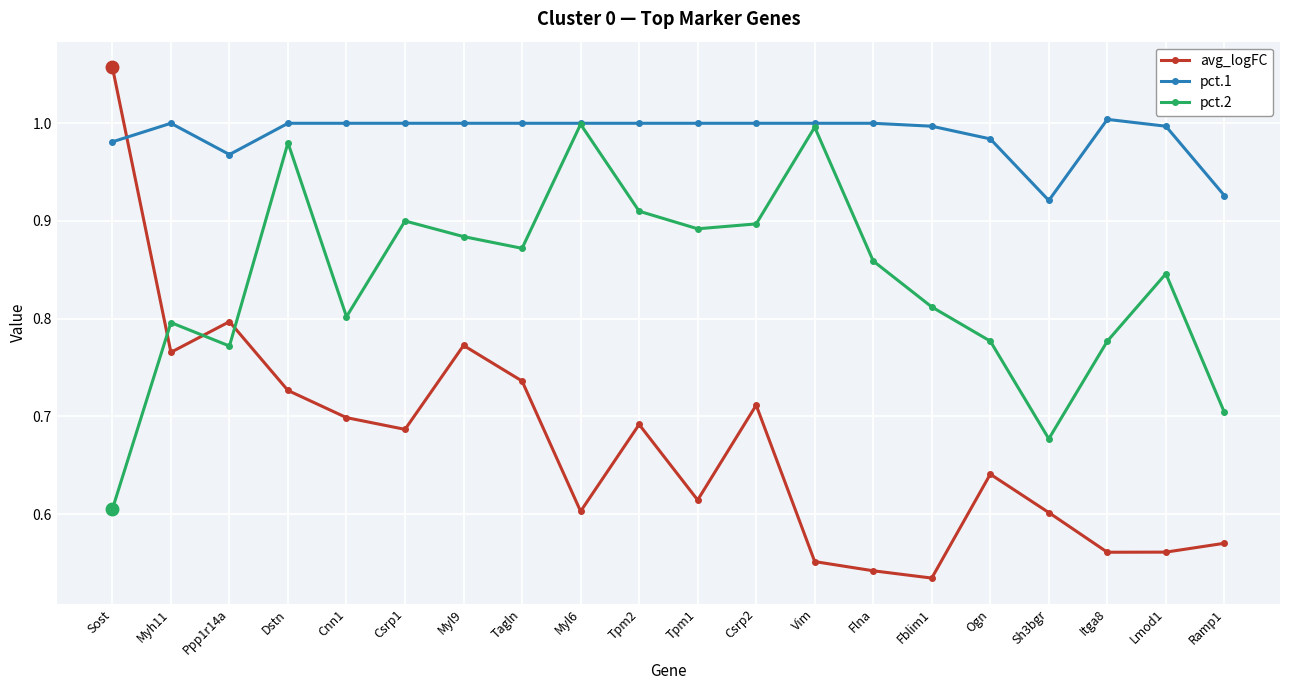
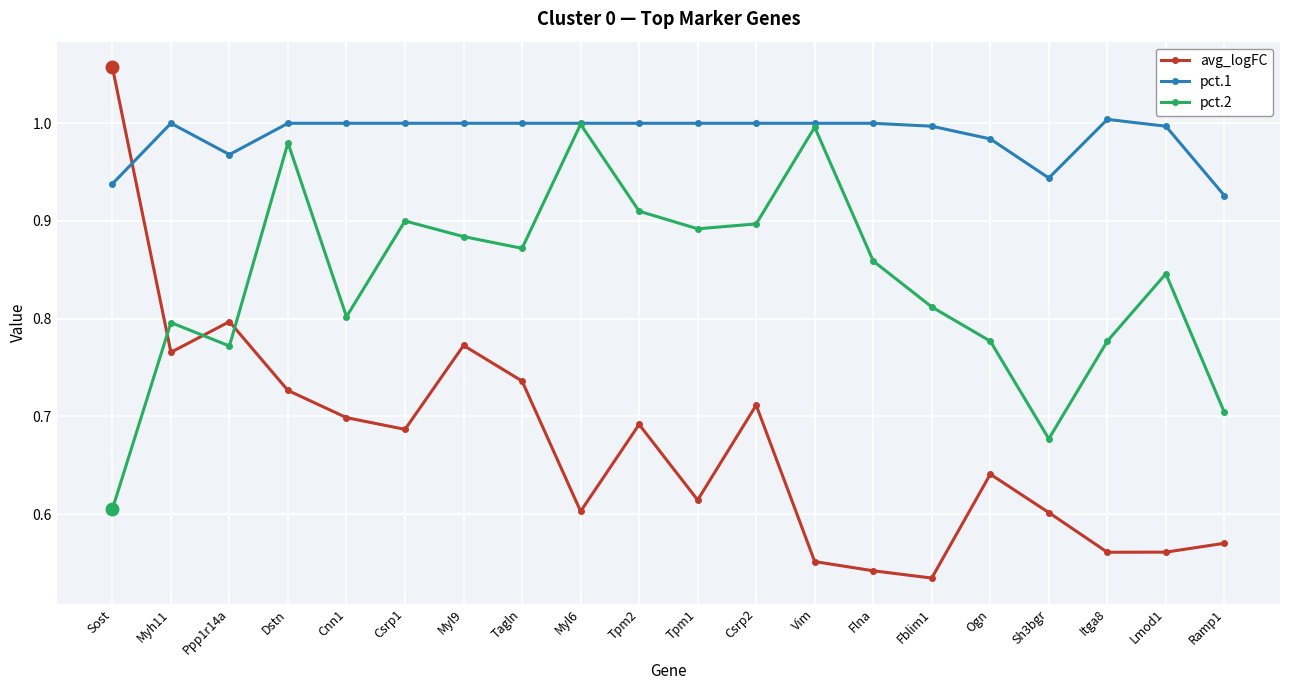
  {
    "pct.1": {
-     "Sost": 0.98,
+     "Sost": 0.94,
      "Myh11": 1.00,
      "Ppp1r14a": 0.97,
      "Dstn": 1.00,
      "Cnn1": 1.00,
      "Csrp1": 1.00,
      "Myl9": 1.00,
      "Tagln": 1.00,
      "Tpm2": 1.00,
      "Tpm1": 1.00,
      "Csrp2": 1.00,
      "Vim": 1.00,
      "Flna": 1.00,
      "Fblim1": 1.00,
      "Ogn": 0.98,
-     "Sh3bgr": 0.92,
+     "Sh3bgr": 0.94,
      "Itga8": 1.00,
      "Lmod1": 1.00,
      "Ramp1": 0.93
    }
  }
